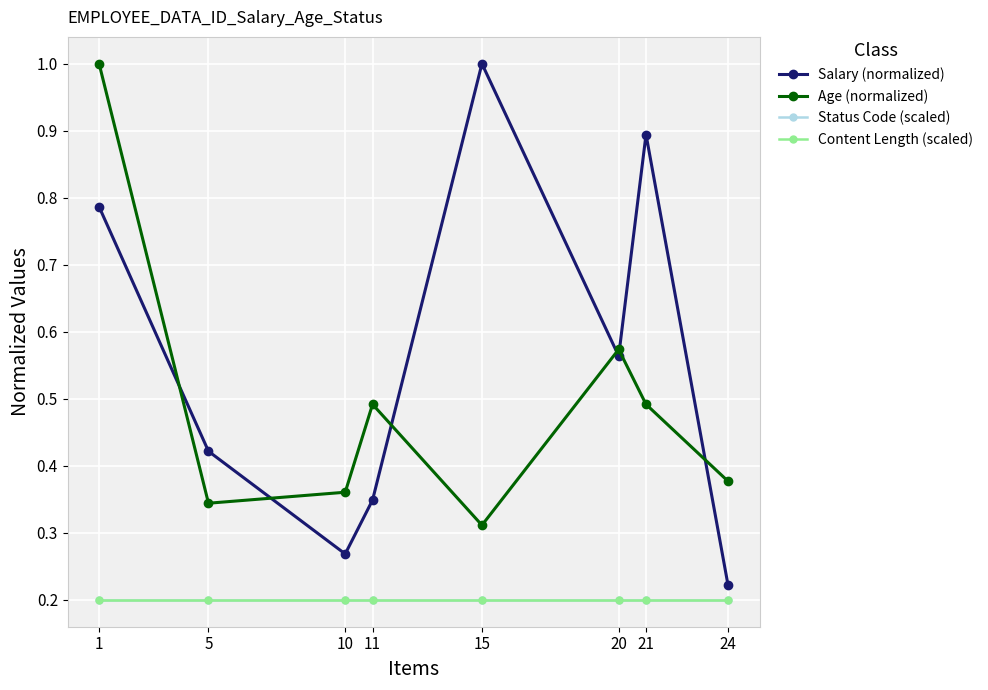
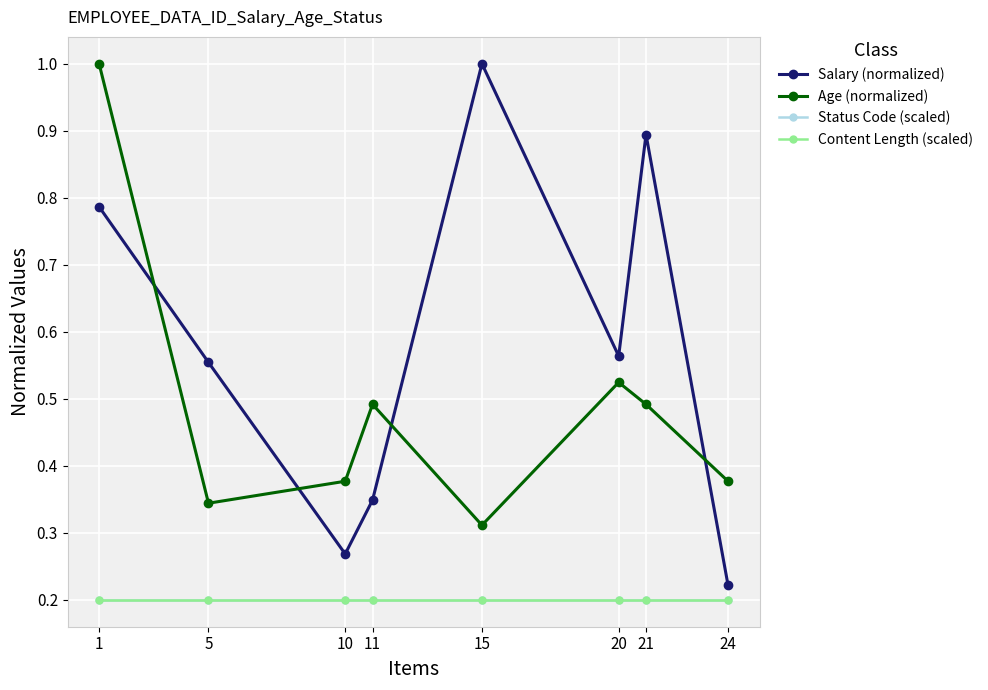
  {
    "Salary (normalized)": {
      "1": 0.79,
-     "5": 0.42,
+     "5": 0.55,
      "10": 0.27,
      "11": 0.35,
      "15": 1.00,
      "20": 0.56,
      "21": 0.89,
      "24": 0.22
    },
    "Age (normalized)": {
      "1": 1.00,
      "5": 0.34,
-     "10": 0.36,
+     "10": 0.38,
      "11": 0.49,
      "15": 0.31,
-     "20": 0.57,
+     "20": 0.52,
      "21": 0.49,
      "24": 0.38
    },
    "Content Length (scaled)": {
      "1": 0.20,
      "5": 0.20,
      "10": 0.20,
      "11": 0.20,
      "15": 0.20,
      "20": 0.20,
      "21": 0.20,
      "24": 0.20
    }
  }
